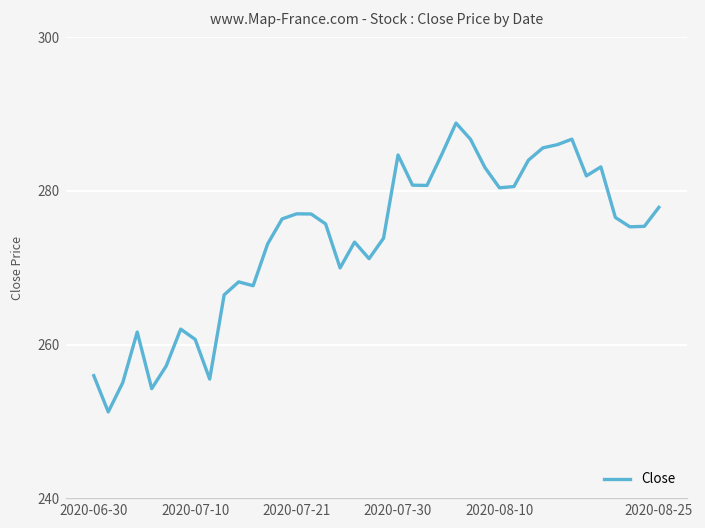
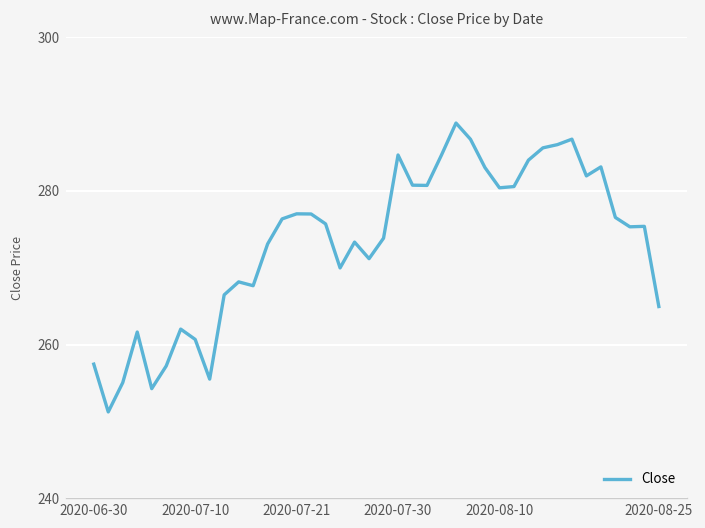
  {
-   "2020-06-30": 256,
+   "2020-06-30": 257,
    "2020-07-10": 261,
    "2020-07-21": 277,
    "2020-07-30": 285,
    "2020-08-10": 280,
-   "2020-08-25": 278
+   "2020-08-25": 265
  }
